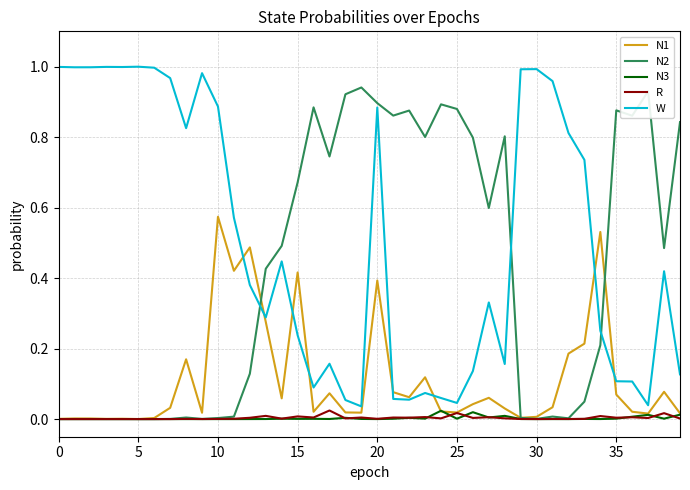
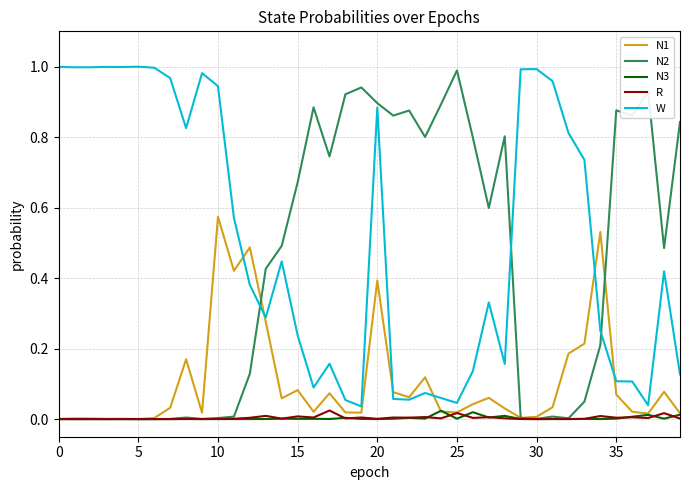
  {
    "N1": {
      "10": 0.57,
-     "15": 0.42,
+     "15": 0.08,
      "20": 0.39,
      "35": 0.07
    },
    "N2": {
      "15": 0.67,
      "20": 0.90,
-     "25": 0.88,
+     "25": 0.99,
      "35": 0.88
    },
    "N3": {
      "25": 0.00
    },
    "W": {
      "0": 1.00,
      "5": 1.00,
-     "10": 0.89,
+     "10": 0.94,
      "15": 0.24,
      "20": 0.88,
      "25": 0.05,
      "30": 0.99,
      "35": 0.11
    }
  }
